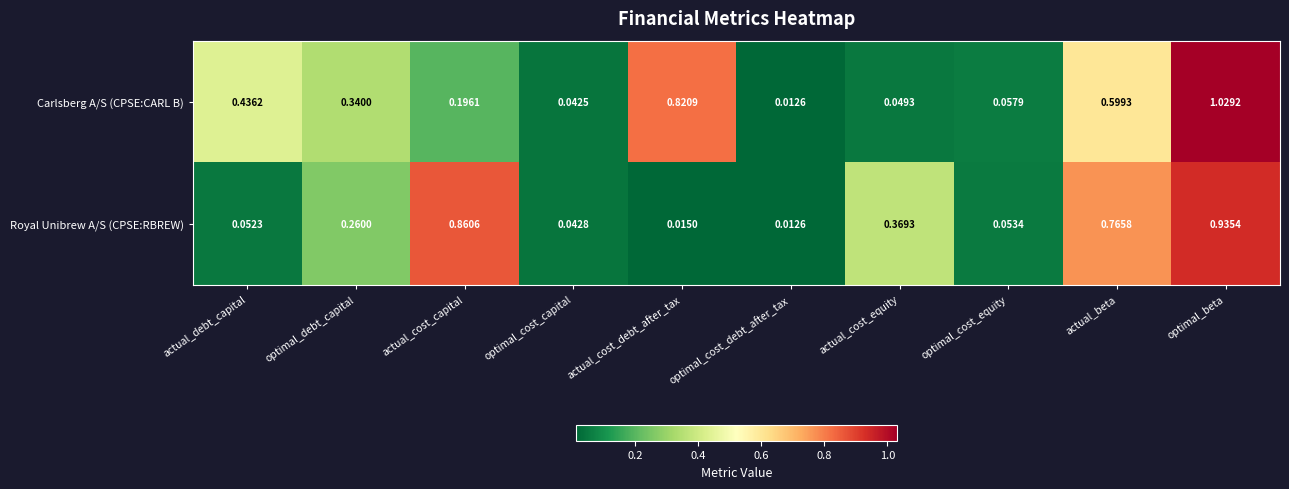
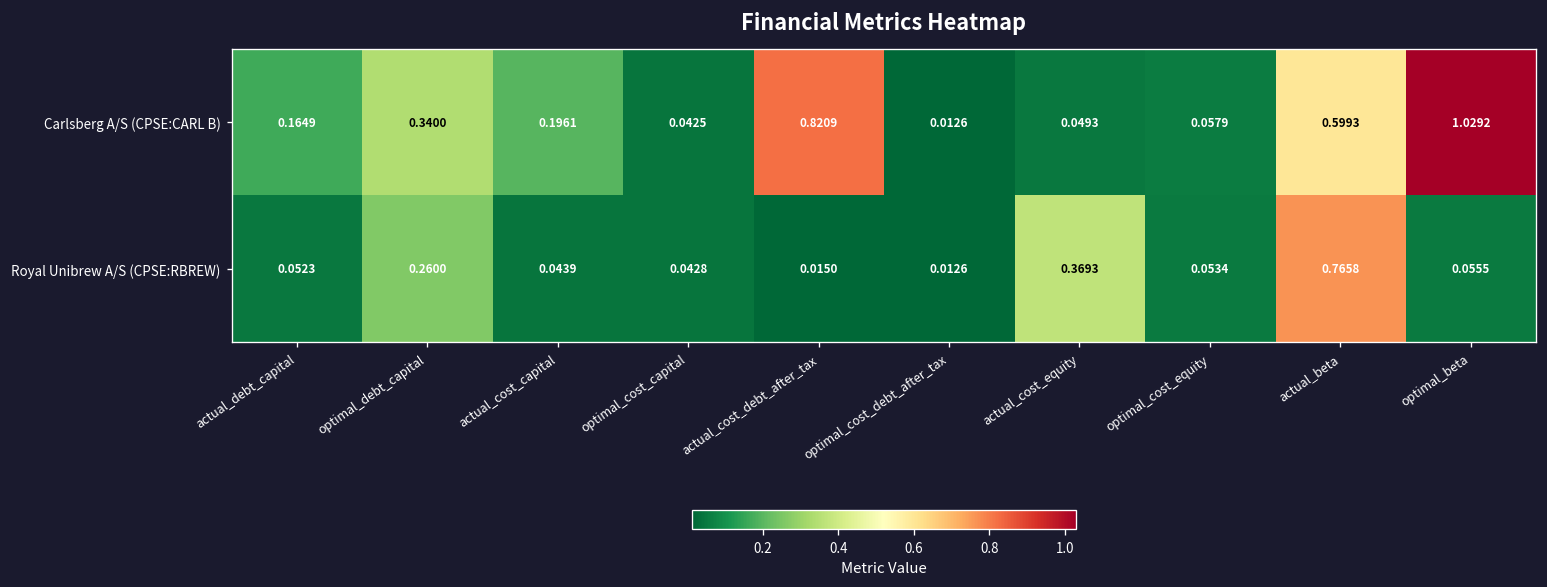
  {
    "Carlsberg A/S (CPSE:CARL B)": {
-     "actual_debt_capital": 0.4362,
+     "actual_debt_capital": 0.1649,
      "optimal_debt_capital": 0.3400,
      "actual_cost_capital": 0.1961,
      "optimal_cost_capital": 0.0425,
      "actual_cost_debt_after_tax": 0.8209,
      "optimal_cost_debt_after_tax": 0.0126,
      "actual_cost_equity": 0.0493,
      "optimal_cost_equity": 0.0579,
      "actual_beta": 0.5993,
      "optimal_beta": 1.0292
    },
    "Royal Unibrew A/S (CPSE:RBREW)": {
      "actual_debt_capital": 0.0523,
      "optimal_debt_capital": 0.2600,
-     "actual_cost_capital": 0.8606,
+     "actual_cost_capital": 0.0439,
      "optimal_cost_capital": 0.0428,
      "actual_cost_debt_after_tax": 0.0150,
      "optimal_cost_debt_after_tax": 0.0126,
      "actual_cost_equity": 0.3693,
      "optimal_cost_equity": 0.0534,
      "actual_beta": 0.7658,
-     "optimal_beta": 0.9354
+     "optimal_beta": 0.0555
    }
  }
